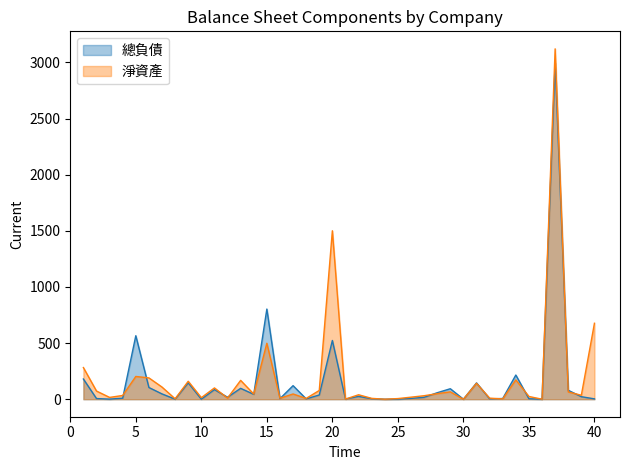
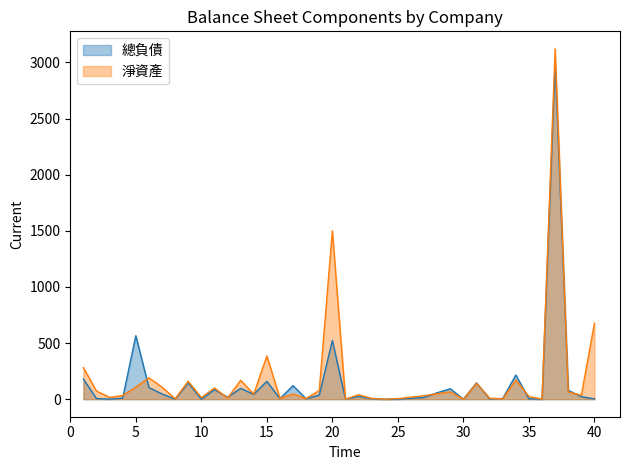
  {
    "總負債": {
      "5": 570,
-     "15": 800,
+     "15": 160,
      "20": 520,
      "40": 0
    },
    "淨資產": {
-     "5": 200,
-     "15": 500,
+     "5": 110,
+     "15": 380,
      "20": 1500,
      "40": 680
    }
  }
